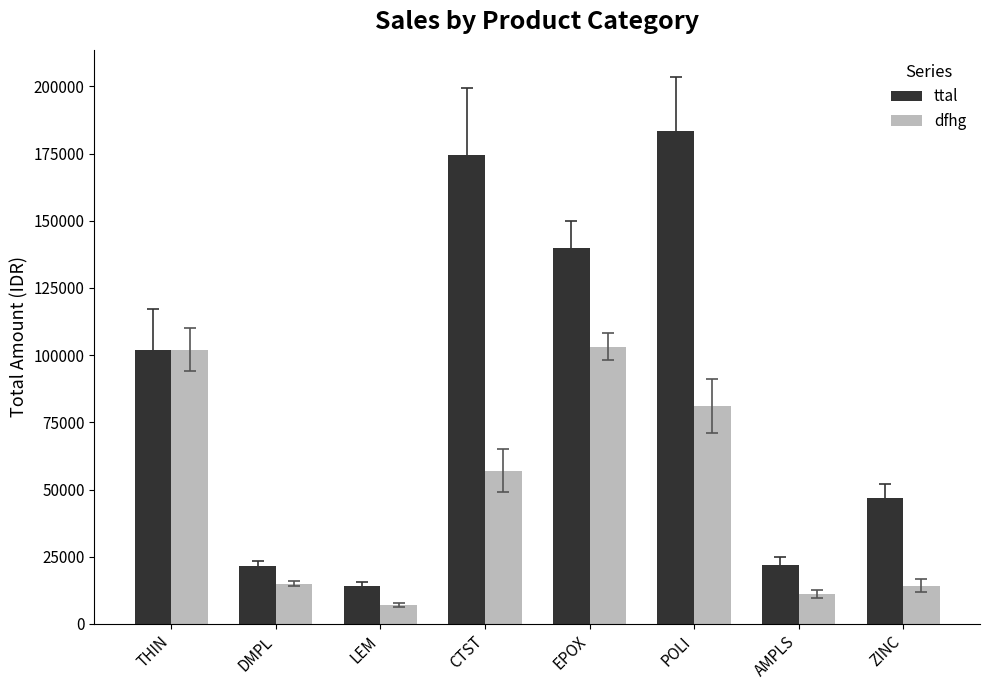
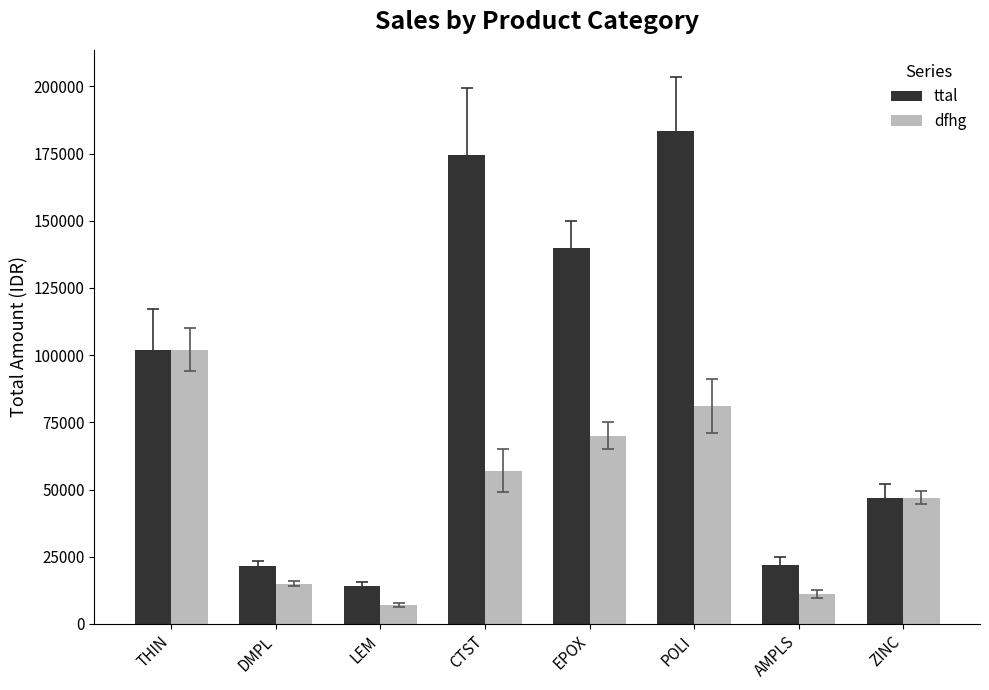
  {
    "ttal": {
      "THIN": 102000,
      "DMPL": 21000,
      "LEM": 14000,
      "CTST": 174000,
      "EPOX": 140000,
      "POLI": 183000,
      "AMPLS": 22000,
      "ZINC": 47000
    },
    "dfhg": {
      "THIN": 102000,
      "DMPL": 15000,
      "LEM": 7000,
      "CTST": 57000,
-     "EPOX": 103000,
+     "EPOX": 70000,
      "POLI": 81000,
      "AMPLS": 11000,
-     "ZINC": 14000
+     "ZINC": 47000
    }
  }
